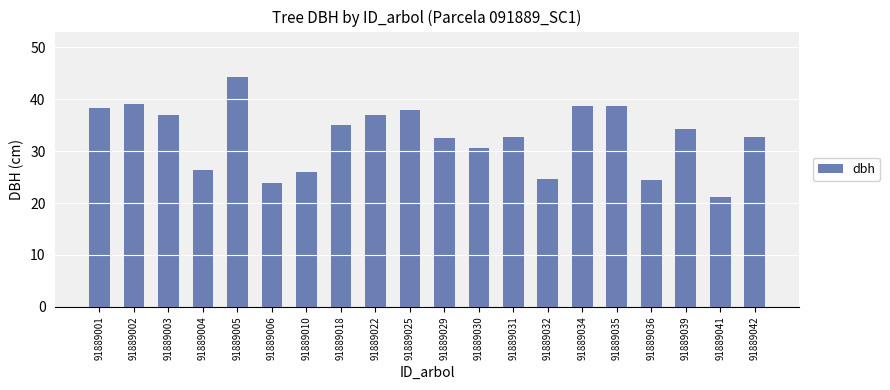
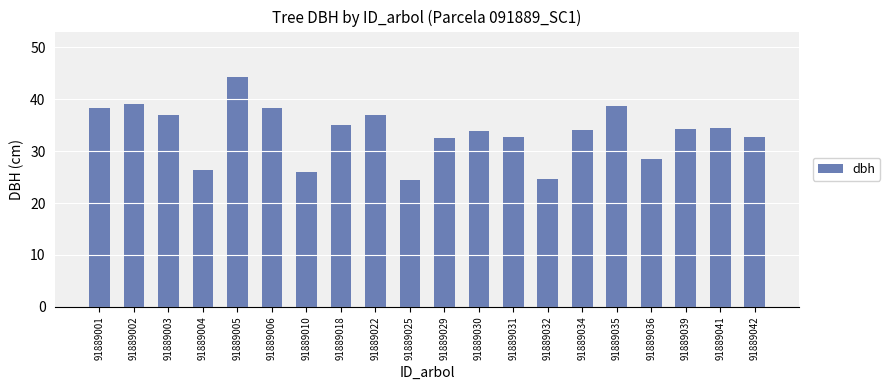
  {
    "91889001": 38,
    "91889002": 39,
    "91889003": 37,
    "91889004": 26,
    "91889005": 44,
-   "91889006": 24,
+   "91889006": 38,
    "91889010": 26,
    "91889018": 35,
    "91889022": 37,
-   "91889025": 38,
+   "91889025": 24,
    "91889029": 32,
-   "91889030": 31,
+   "91889030": 34,
    "91889031": 33,
    "91889032": 25,
-   "91889034": 39,
+   "91889034": 34,
    "91889035": 39,
-   "91889036": 25,
+   "91889036": 28,
    "91889039": 34,
-   "91889041": 21,
+   "91889041": 34,
    "91889042": 33
  }
